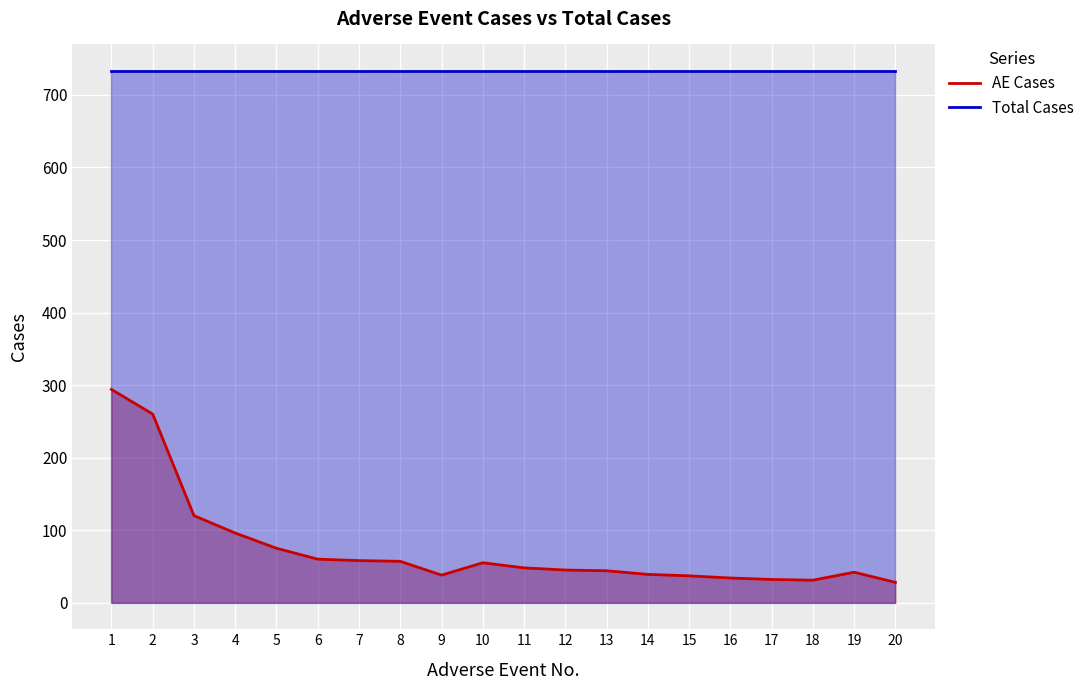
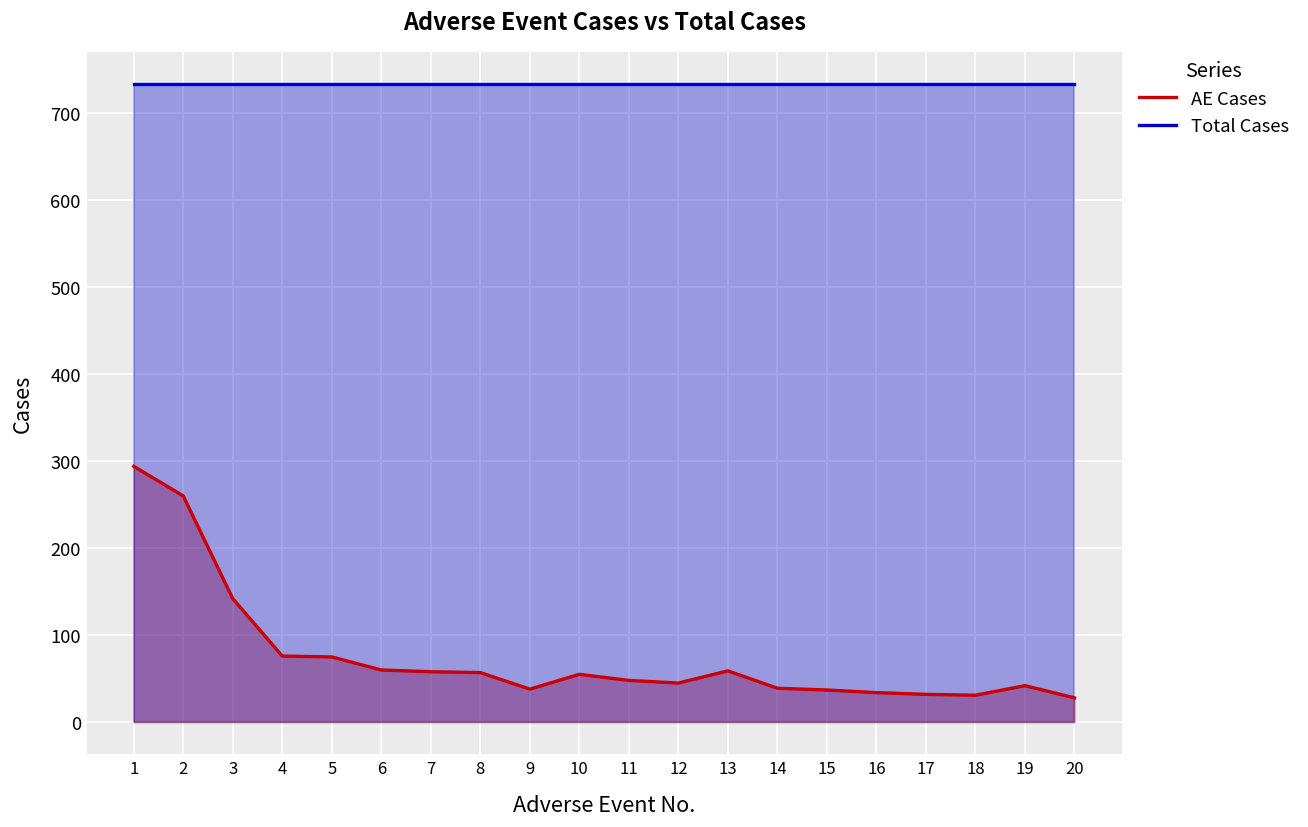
  {
    "AE Cases": {
      "1": 290,
      "2": 260,
-     "3": 120,
-     "4": 100,
+     "3": 140,
+     "4": 80,
      "5": 80,
      "6": 60,
      "7": 60,
      "8": 60,
      "9": 40,
      "10": 60,
      "11": 50,
      "12": 50,
-     "13": 40,
+     "13": 60,
      "14": 40,
      "15": 40,
      "16": 30,
      "17": 30,
      "18": 30,
      "19": 40,
      "20": 30
    },
    "Total Cases": {
      "1": 730,
      "2": 730,
      "3": 730,
      "4": 730,
      "5": 730,
      "6": 730,
      "7": 730,
      "8": 730,
      "9": 730,
      "10": 730,
      "11": 730,
      "12": 730,
      "13": 730,
      "14": 730,
      "15": 730,
      "16": 730,
      "17": 730,
      "18": 730,
      "19": 730,
      "20": 730
    }
  }
